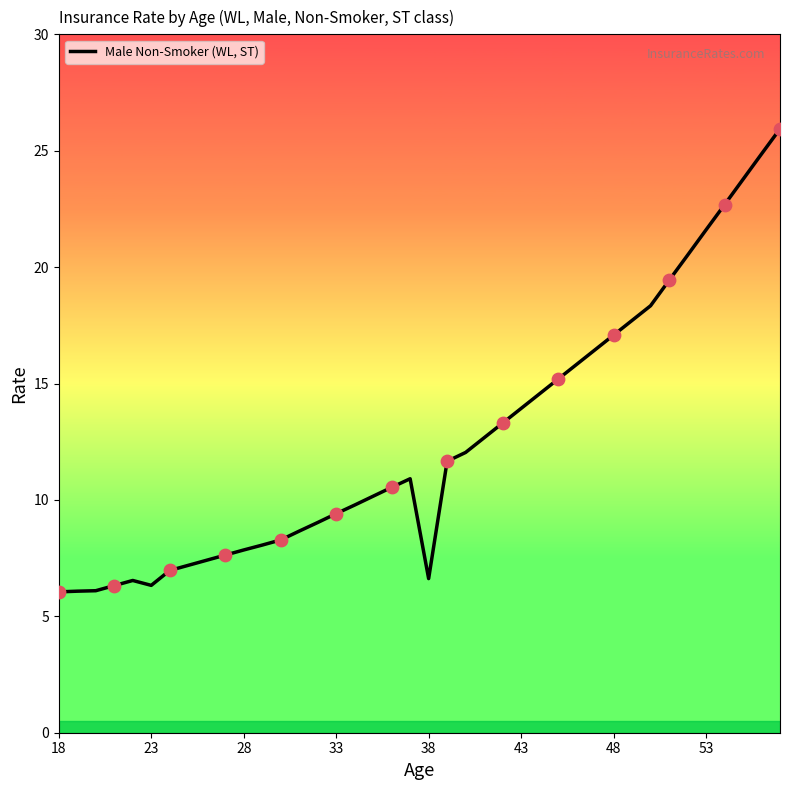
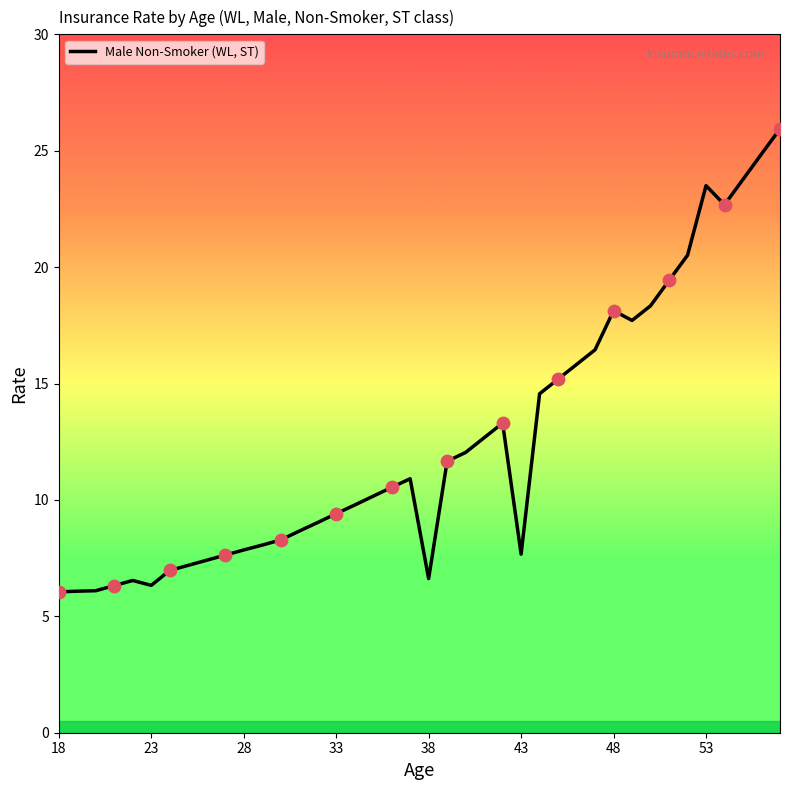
  {
    "Male Non-Smoker (WL, ST)": {
      "23": 6.3,
      "28": 7.9,
      "38": 6.6,
-     "43": 13.9,
-     "48": 17.1,
-     "53": 21.6
+     "43": 7.7,
+     "48": 18.1,
+     "53": 23.5
    }
  }
